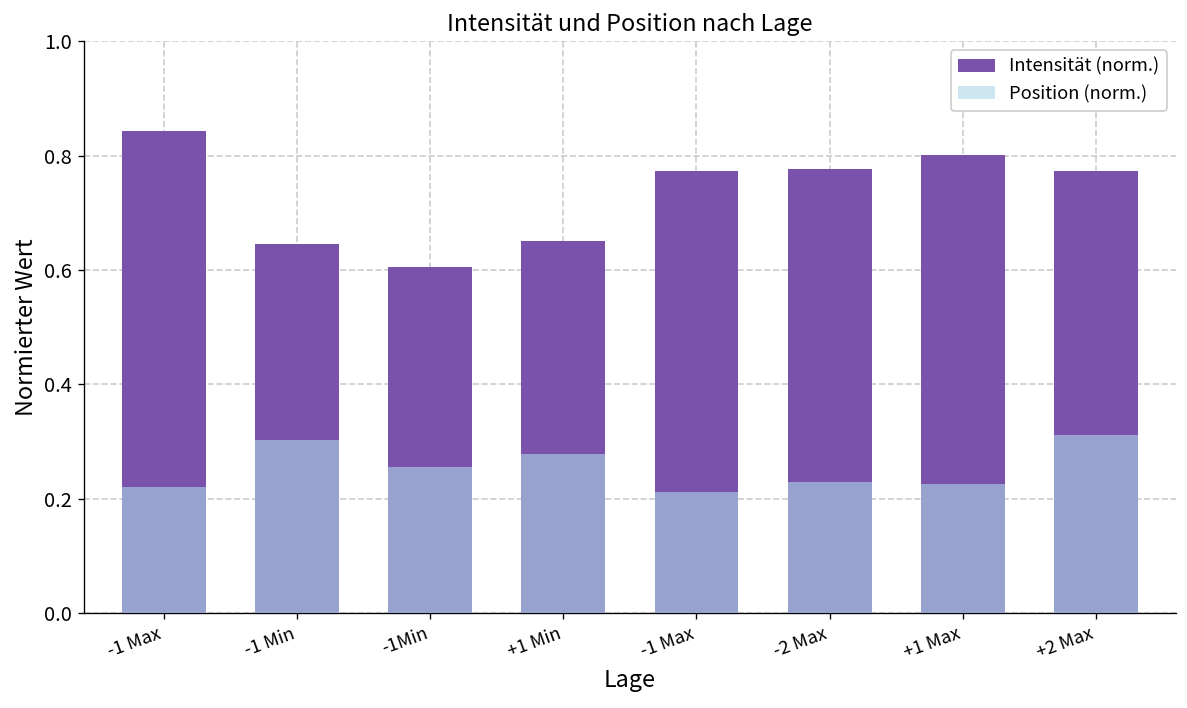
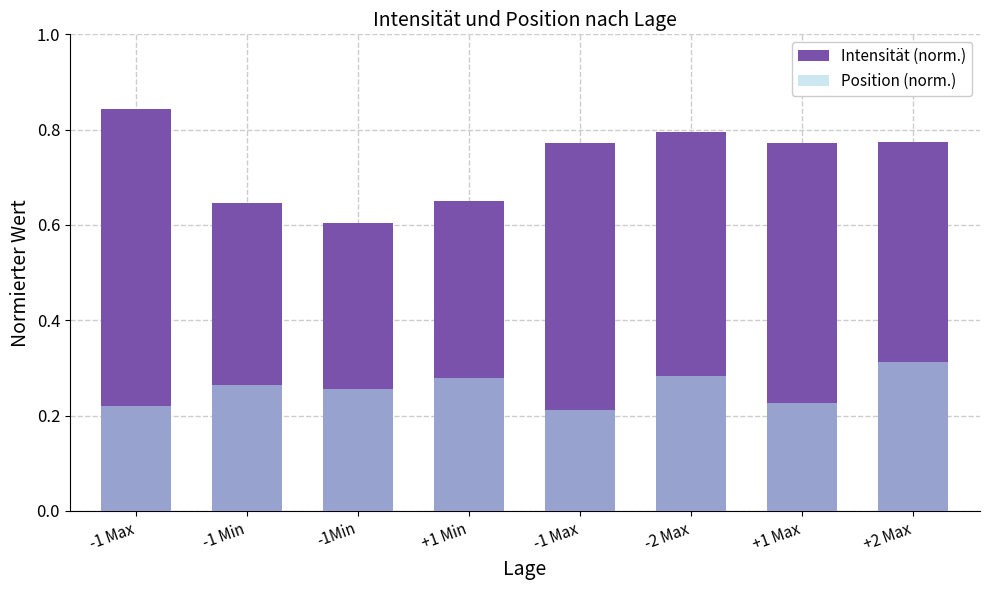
  {
    "Intensität (norm.)": {
      "-1 Min": 0.65,
      "-1Min": 0.61,
      "+1 Min": 0.65,
-     "-2 Max": 0.78,
-     "+1 Max": 0.80,
+     "-2 Max": 0.80,
+     "+1 Max": 0.77,
      "+2 Max": 0.77
    },
    "Position (norm.)": {
-     "-1 Min": 0.30,
-     "-2 Max": 0.23
+     "-1 Min": 0.26,
+     "-2 Max": 0.28
    }
  }
